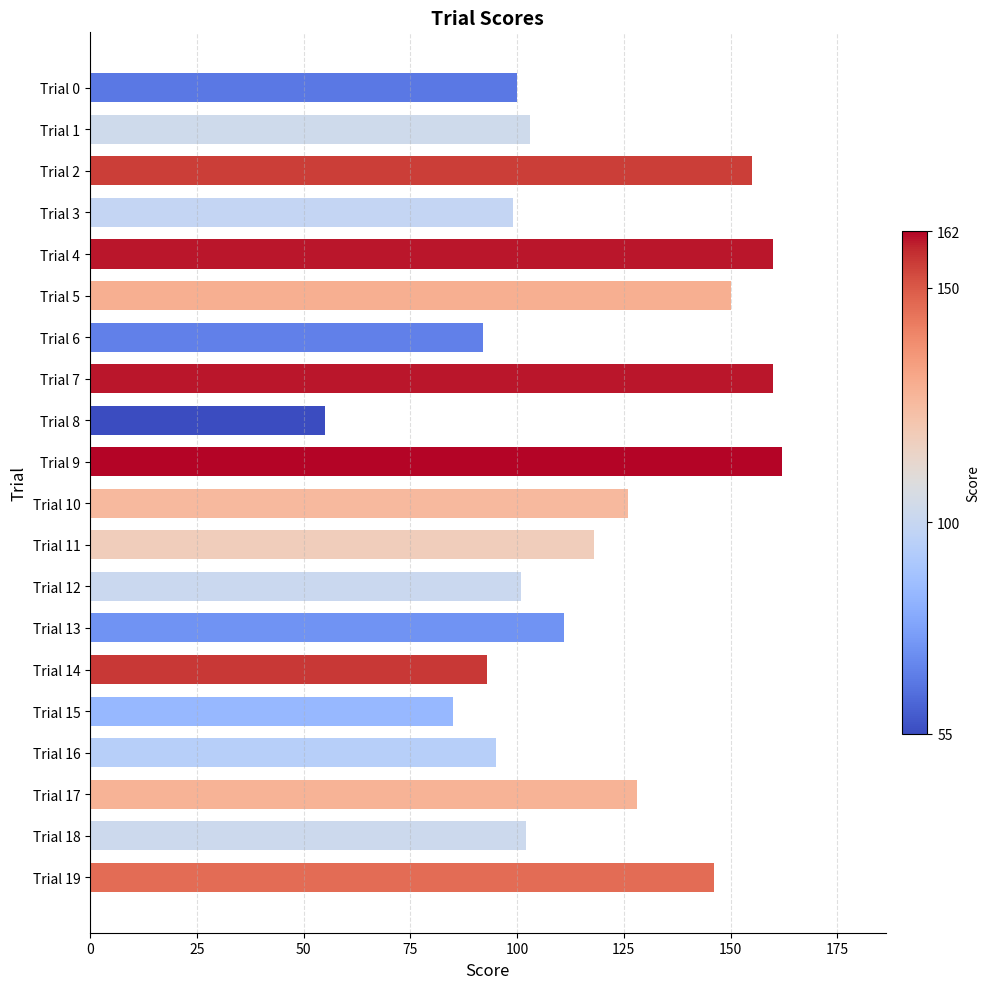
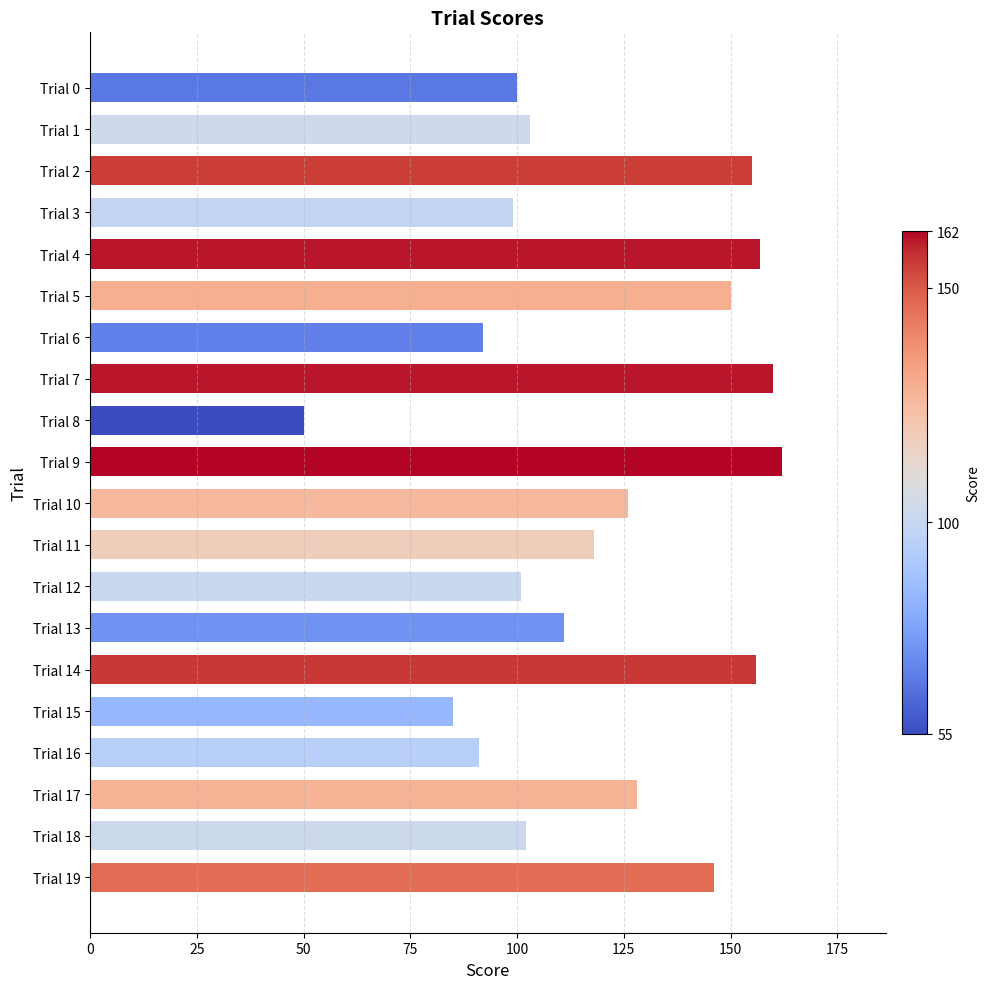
  {
    "Trial 0": 100,
    "Trial 1": 103,
    "Trial 2": 155,
    "Trial 3": 99,
-   "Trial 4": 160,
+   "Trial 4": 157,
    "Trial 5": 150,
    "Trial 6": 92,
    "Trial 7": 160,
-   "Trial 8": 55,
+   "Trial 8": 50,
    "Trial 9": 162,
    "Trial 10": 126,
    "Trial 11": 118,
    "Trial 12": 101,
    "Trial 13": 111,
-   "Trial 14": 93,
+   "Trial 14": 156,
    "Trial 15": 85,
-   "Trial 16": 95,
+   "Trial 16": 91,
    "Trial 17": 128,
    "Trial 18": 102,
    "Trial 19": 146
  }
